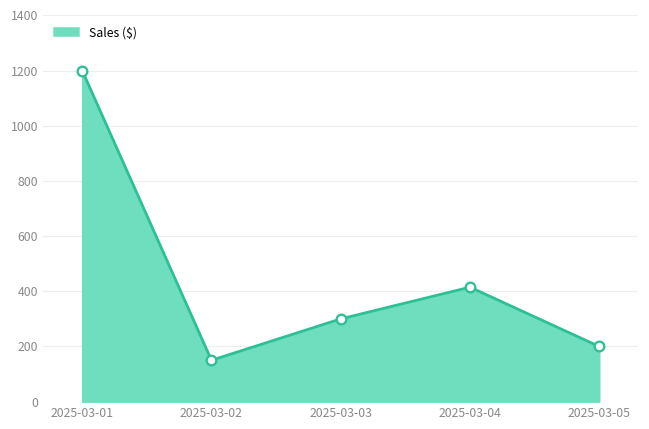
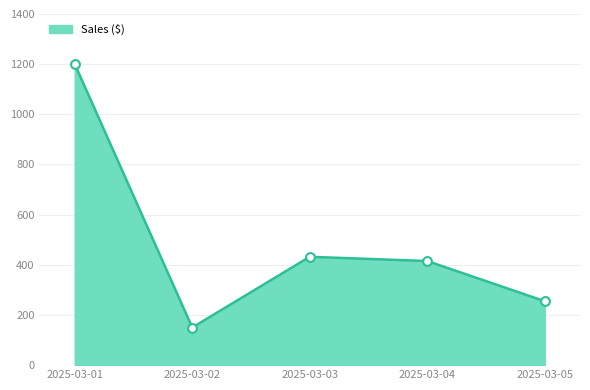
  {
    "2025-03-01": 1200,
    "2025-03-02": 150,
-   "2025-03-03": 300,
+   "2025-03-03": 430,
    "2025-03-04": 420,
-   "2025-03-05": 200
+   "2025-03-05": 260
  }
